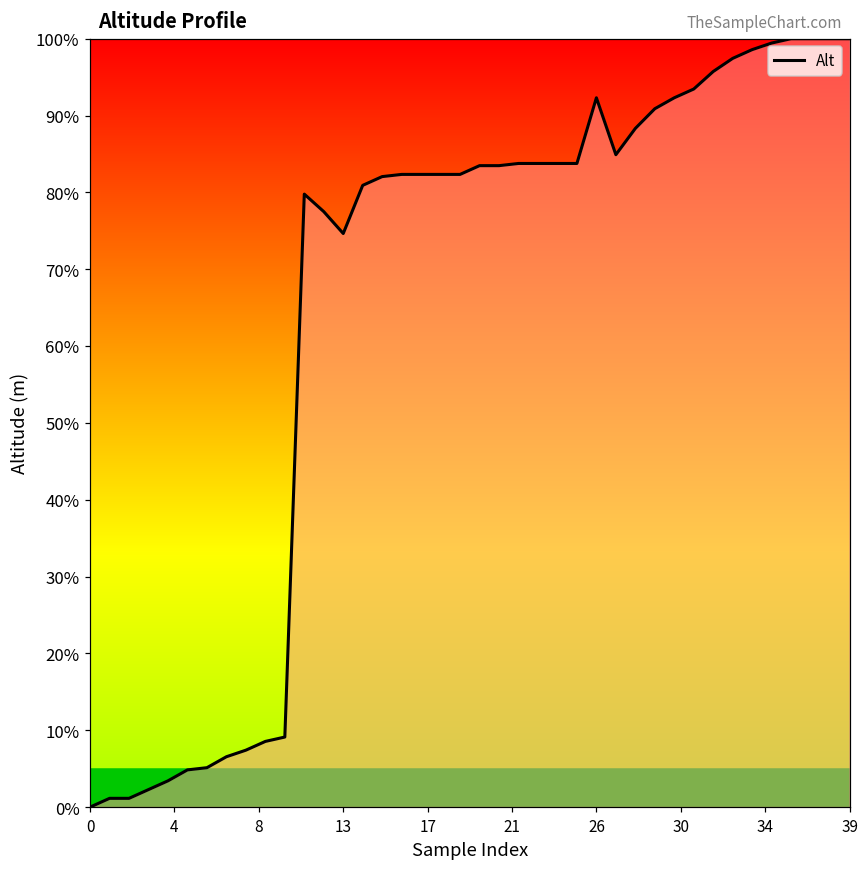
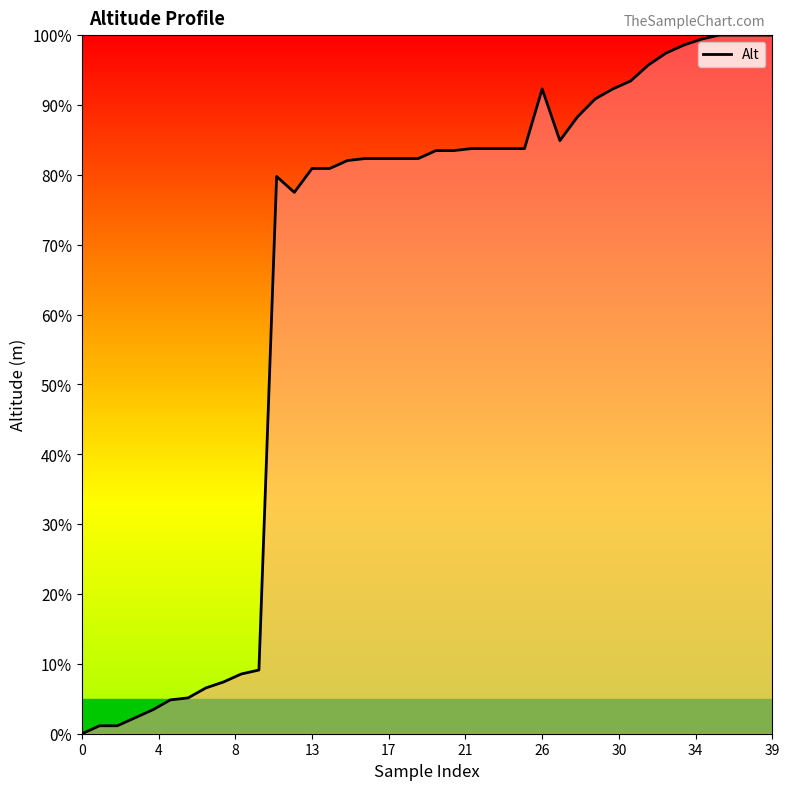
  {
    "Alt": {
      "0": "0%",
-     "13": "75%",
+     "13": "81%",
      "26": "92%",
      "39": "100%"
    }
  }
